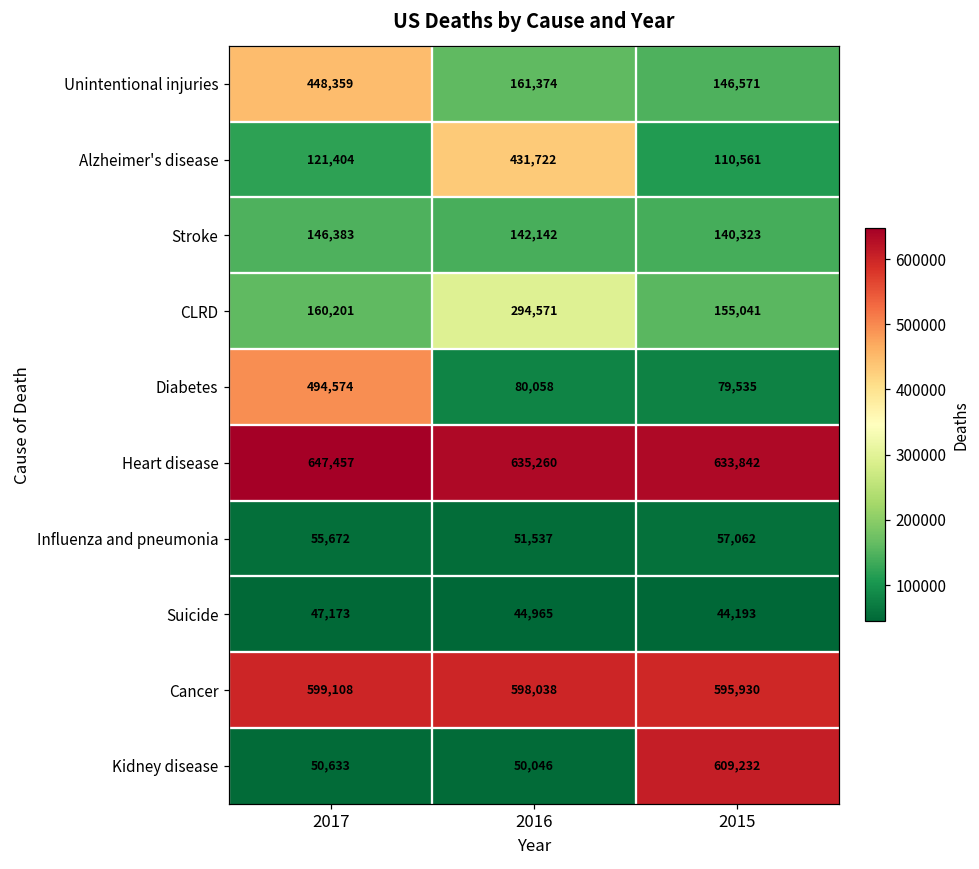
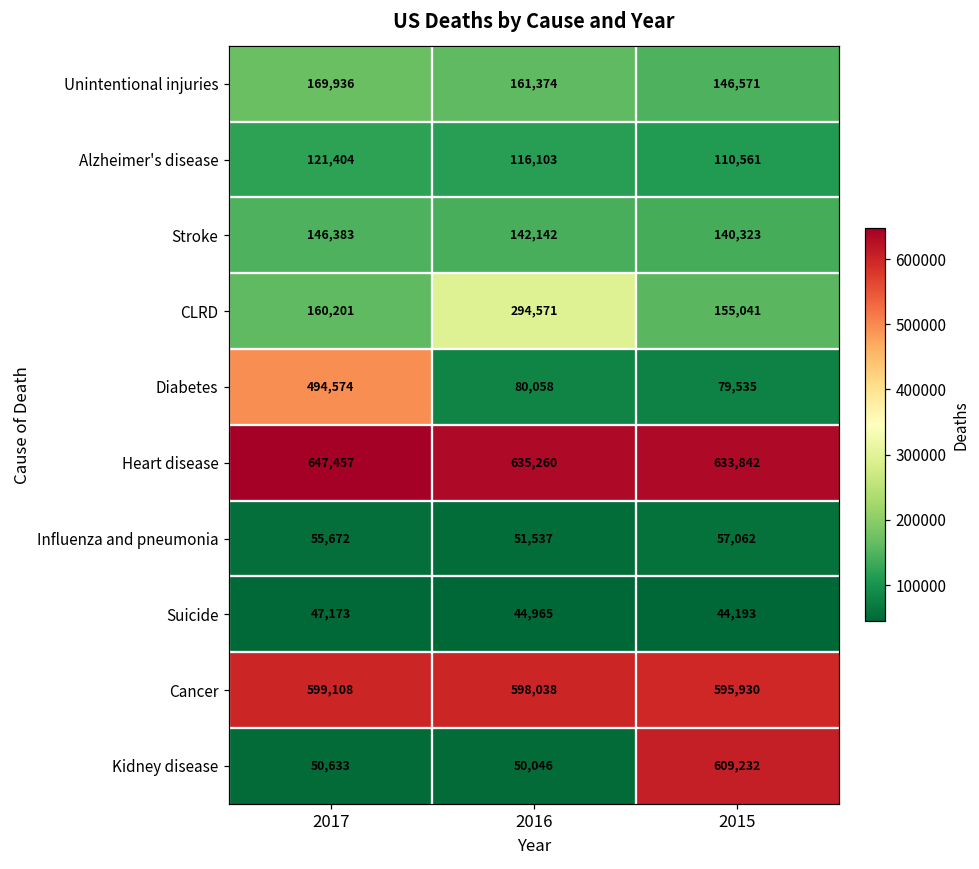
  {
    "Unintentional injuries": {
-     "2017": "448,359",
+     "2017": "169,936",
      "2016": "161,374",
      "2015": "146,571"
    },
    "Alzheimer's disease": {
      "2017": "121,404",
-     "2016": "431,722",
+     "2016": "116,103",
      "2015": "110,561"
    },
    "Stroke": {
      "2017": "146,383",
      "2016": "142,142",
      "2015": "140,323"
    },
    "CLRD": {
      "2017": "160,201",
      "2016": "294,571",
      "2015": "155,041"
    },
    "Diabetes": {
      "2017": "494,574",
      "2016": "80,058",
      "2015": "79,535"
    },
    "Heart disease": {
      "2017": "647,457",
      "2016": "635,260",
      "2015": "633,842"
    },
    "Influenza and pneumonia": {
      "2017": "55,672",
      "2016": "51,537",
      "2015": "57,062"
    },
    "Suicide": {
      "2017": "47,173",
      "2016": "44,965",
      "2015": "44,193"
    },
    "Cancer": {
      "2017": "599,108",
      "2016": "598,038",
      "2015": "595,930"
    },
    "Kidney disease": {
      "2017": "50,633",
      "2016": "50,046",
      "2015": "609,232"
    }
  }
